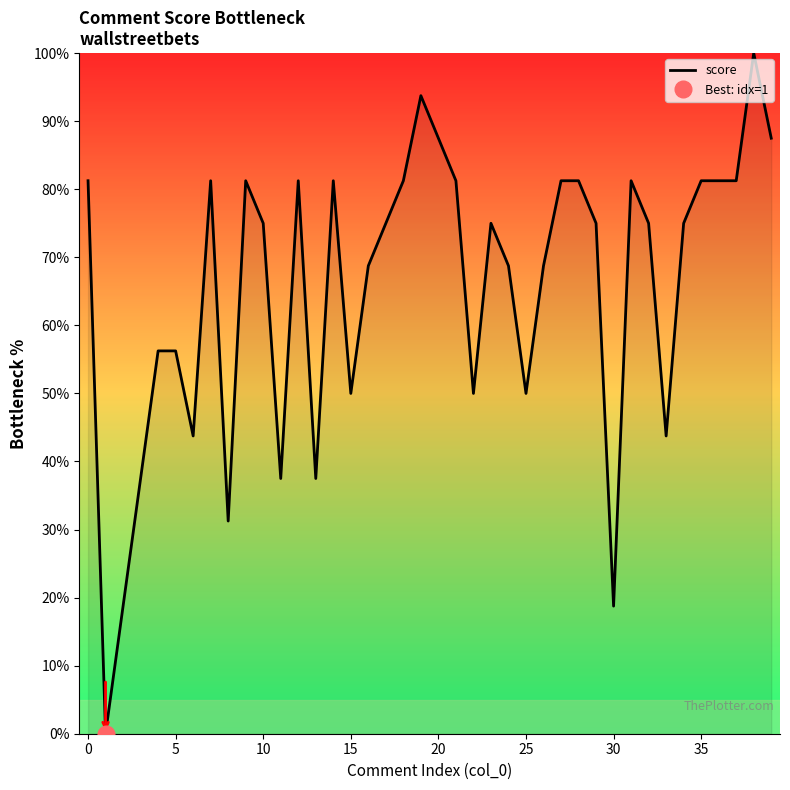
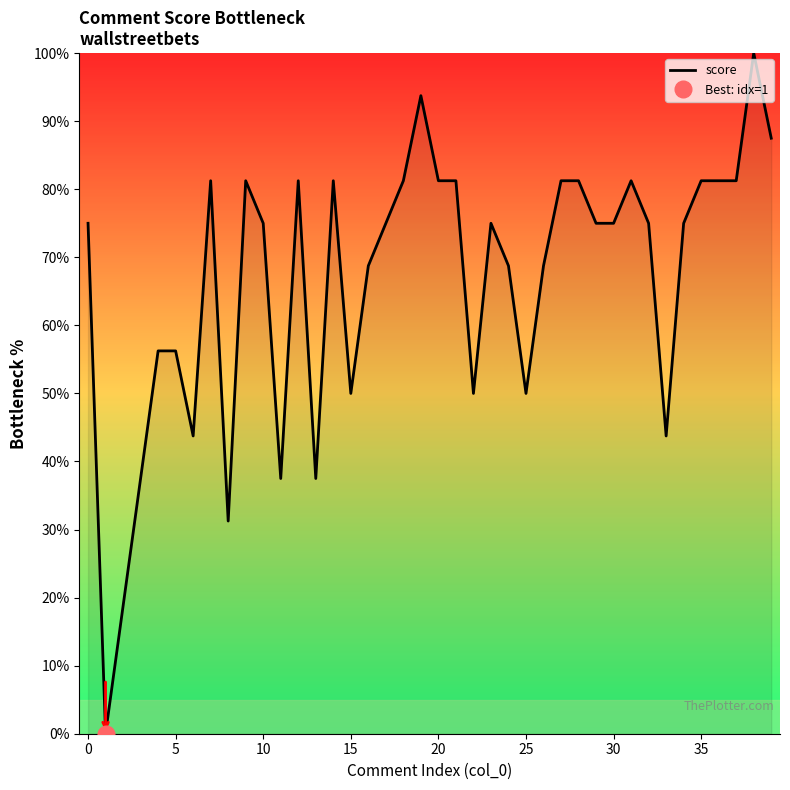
  {
    "score": {
-     "0": "81%",
+     "0": "75%",
      "5": "56%",
      "10": "75%",
      "15": "50%",
-     "20": "87%",
+     "20": "81%",
      "25": "50%",
-     "30": "19%",
+     "30": "75%",
      "35": "81%"
    }
  }
